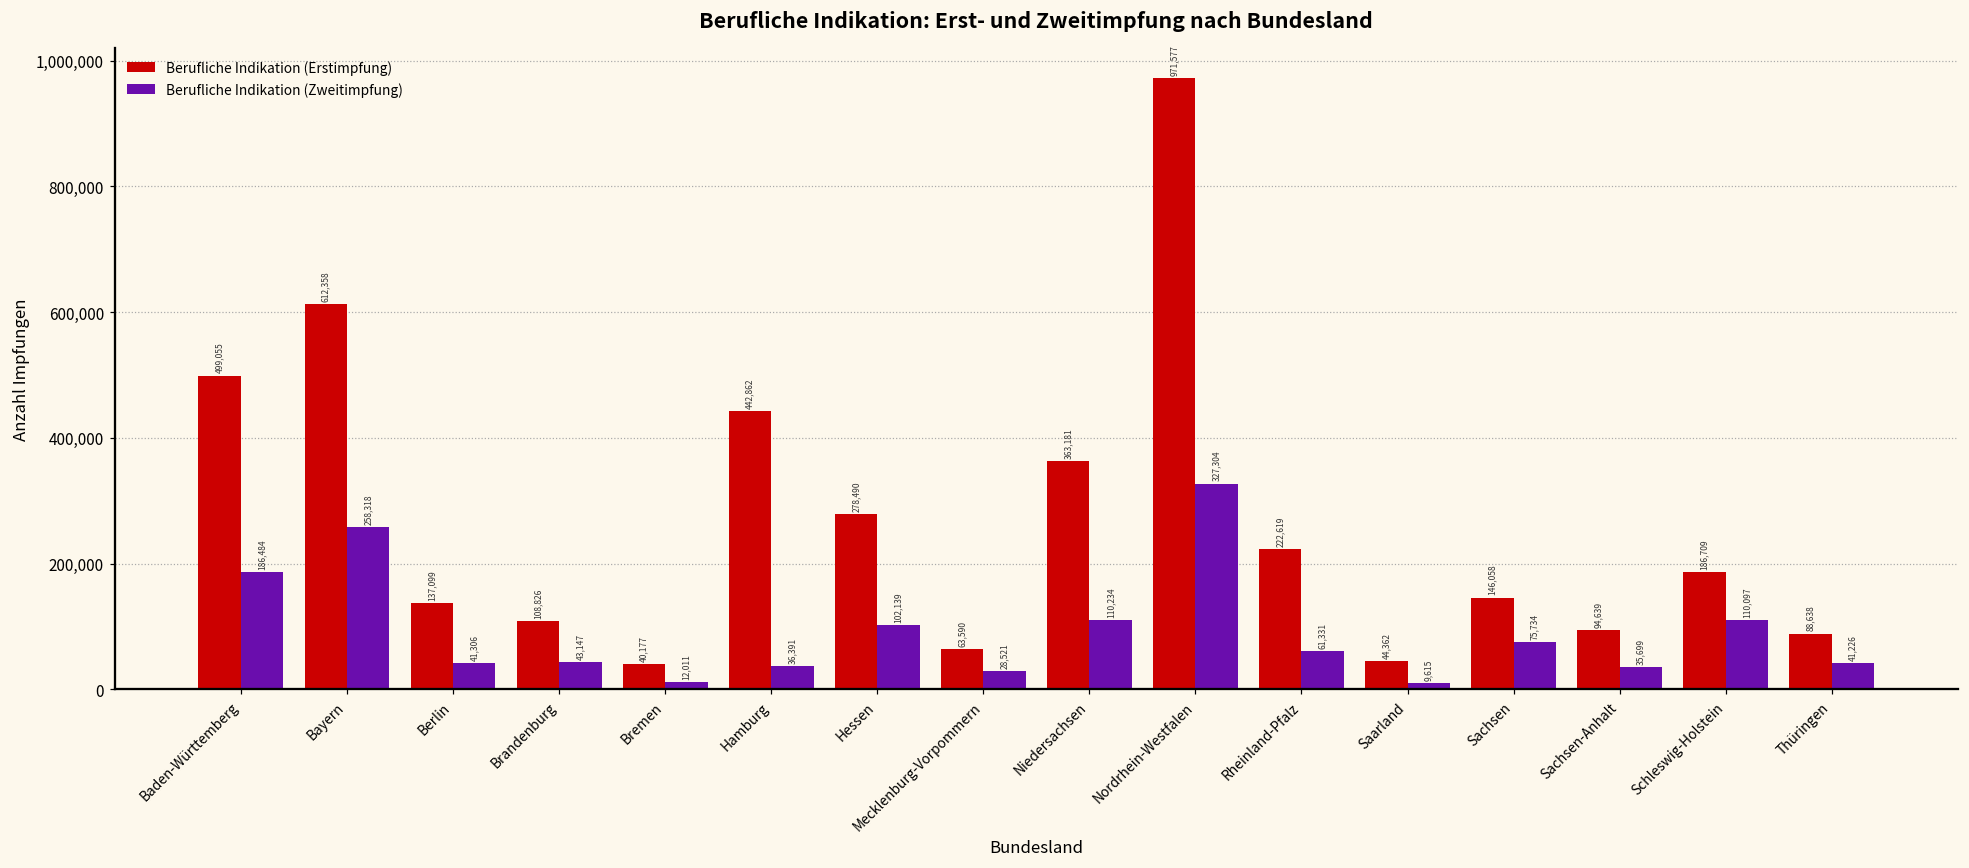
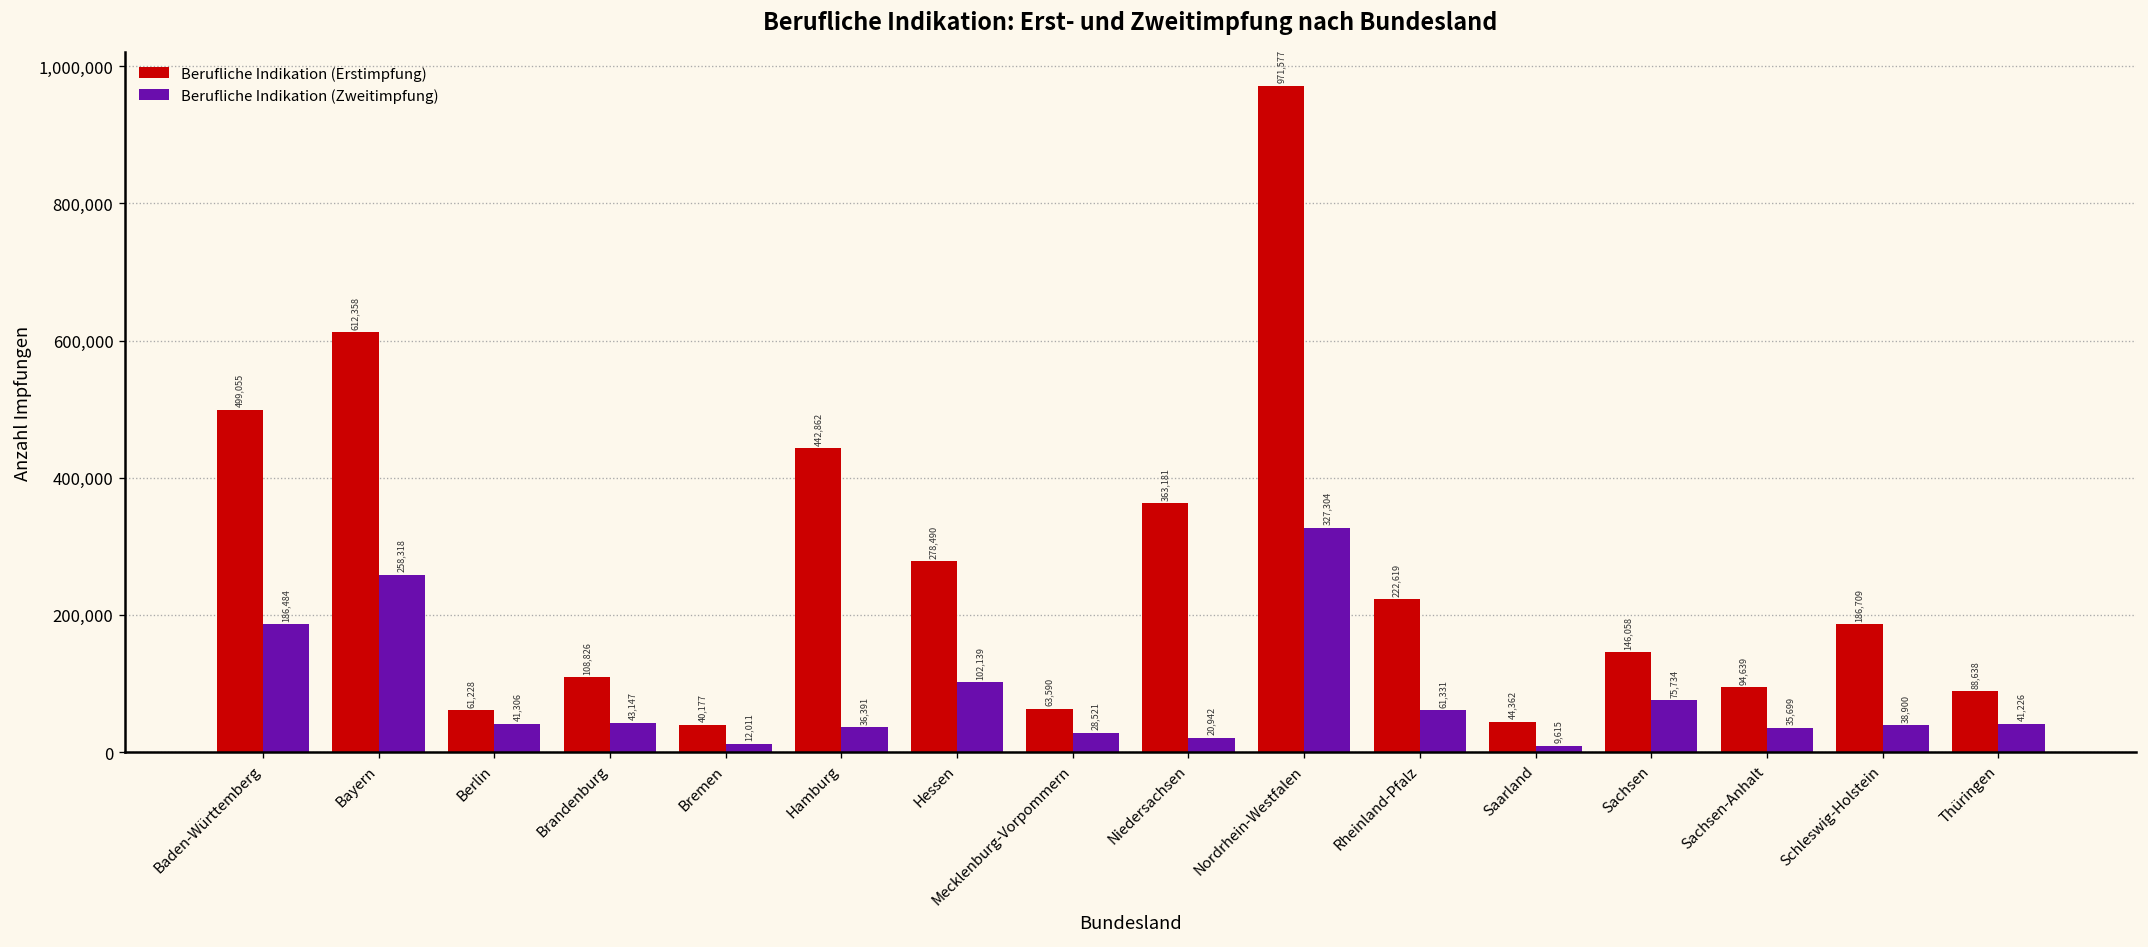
  {
    "Berufliche Indikation (Erstimpfung)": {
      "Baden-Württemberg": "499,055",
      "Bayern": "612,358",
-     "Berlin": "137,099",
+     "Berlin": "61,228",
      "Brandenburg": "108,826",
      "Bremen": "40,177",
      "Hamburg": "442,862",
      "Hessen": "278,490",
      "Mecklenburg-Vorpommern": "63,590",
      "Niedersachsen": "363,181",
      "Nordrhein-Westfalen": "971,577",
      "Rheinland-Pfalz": "222,619",
      "Saarland": "44,362",
      "Sachsen": "146,058",
      "Sachsen-Anhalt": "94,639",
      "Schleswig-Holstein": "186,709",
      "Thüringen": "88,638"
    },
    "Berufliche Indikation (Zweitimpfung)": {
      "Baden-Württemberg": "186,484",
      "Bayern": "258,318",
      "Berlin": "41,306",
      "Brandenburg": "43,147",
      "Bremen": "12,011",
      "Hamburg": "36,391",
      "Hessen": "102,139",
      "Mecklenburg-Vorpommern": "28,521",
-     "Niedersachsen": "110,234",
+     "Niedersachsen": "20,942",
      "Nordrhein-Westfalen": "327,304",
      "Rheinland-Pfalz": "61,331",
      "Saarland": "9,615",
      "Sachsen": "75,734",
      "Sachsen-Anhalt": "35,699",
-     "Schleswig-Holstein": "110,097",
+     "Schleswig-Holstein": "38,900",
      "Thüringen": "41,226"
    }
  }
